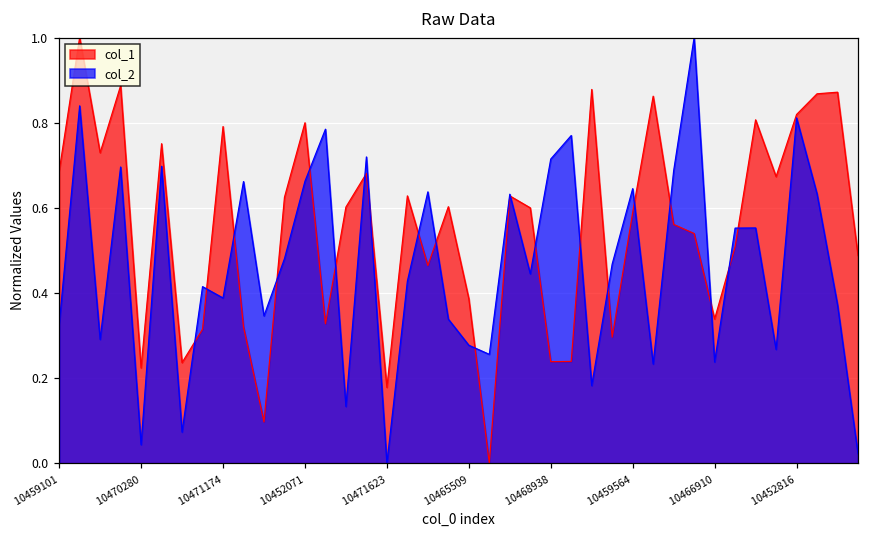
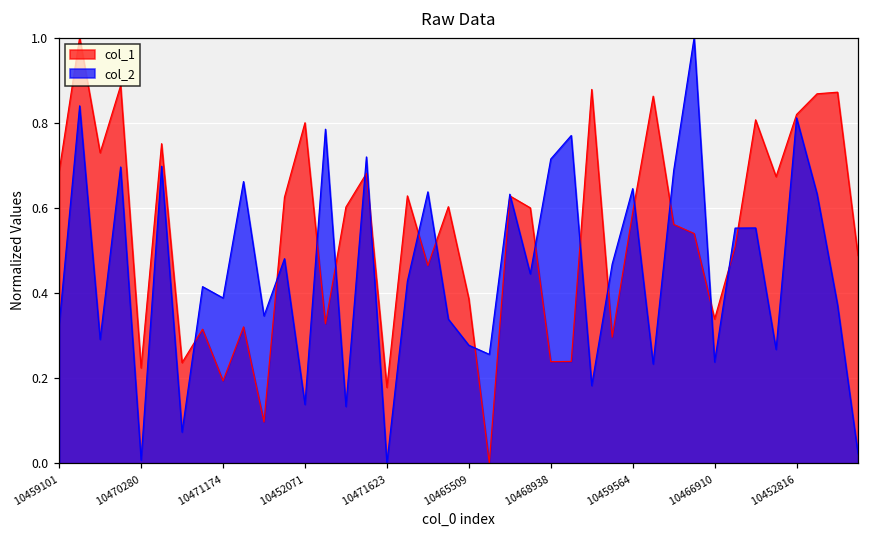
  {
    "col_1": {
      "10459101": 0.69,
      "10470280": 0.22,
-     "10471174": 0.79,
+     "10471174": 0.19,
      "10452071": 0.80,
      "10471623": 0.18,
      "10465509": 0.39,
      "10468938": 0.24,
      "10459564": 0.59,
      "10466910": 0.34,
      "10452816": 0.82
    },
    "col_2": {
      "10459101": 0.32,
-     "10470280": 0.04,
+     "10470280": 0.01,
      "10471174": 0.39,
-     "10452071": 0.66,
+     "10452071": 0.14,
      "10471623": 0.00,
      "10465509": 0.28,
      "10468938": 0.71,
      "10459564": 0.64,
      "10466910": 0.24,
      "10452816": 0.81
    }
  }
